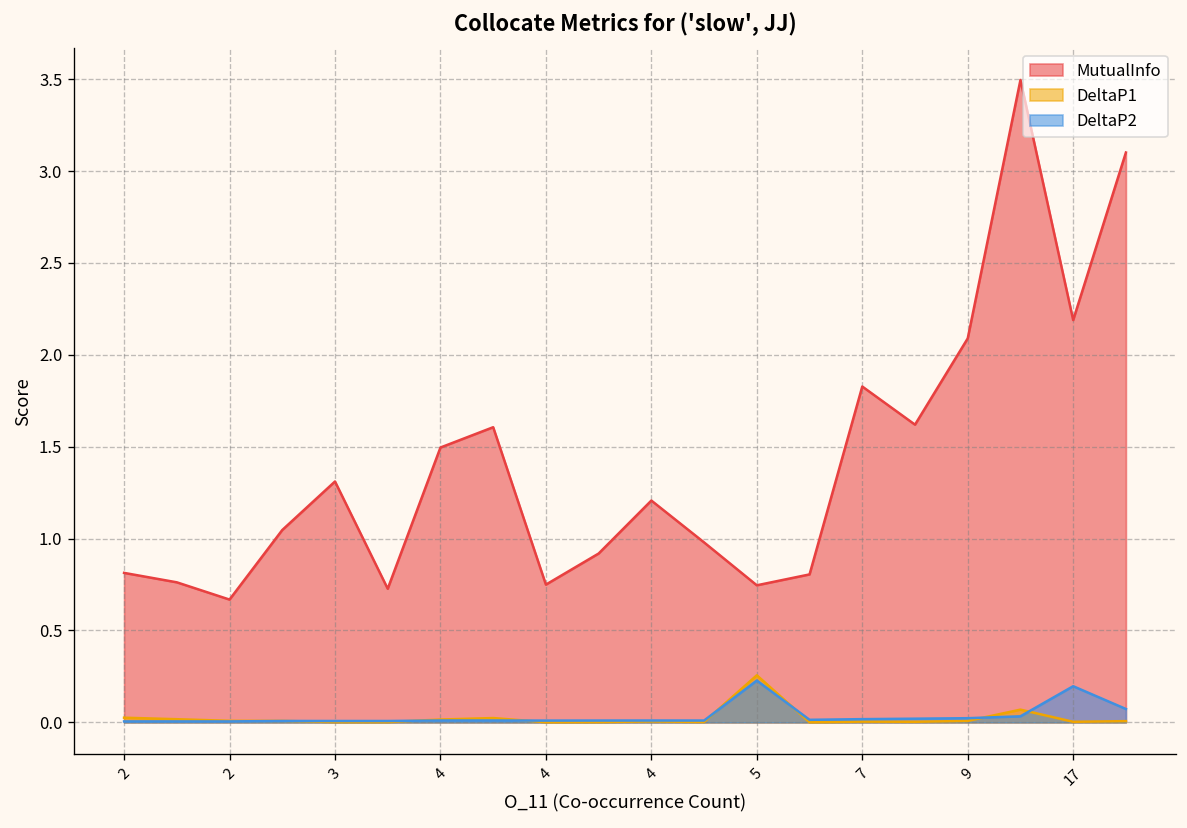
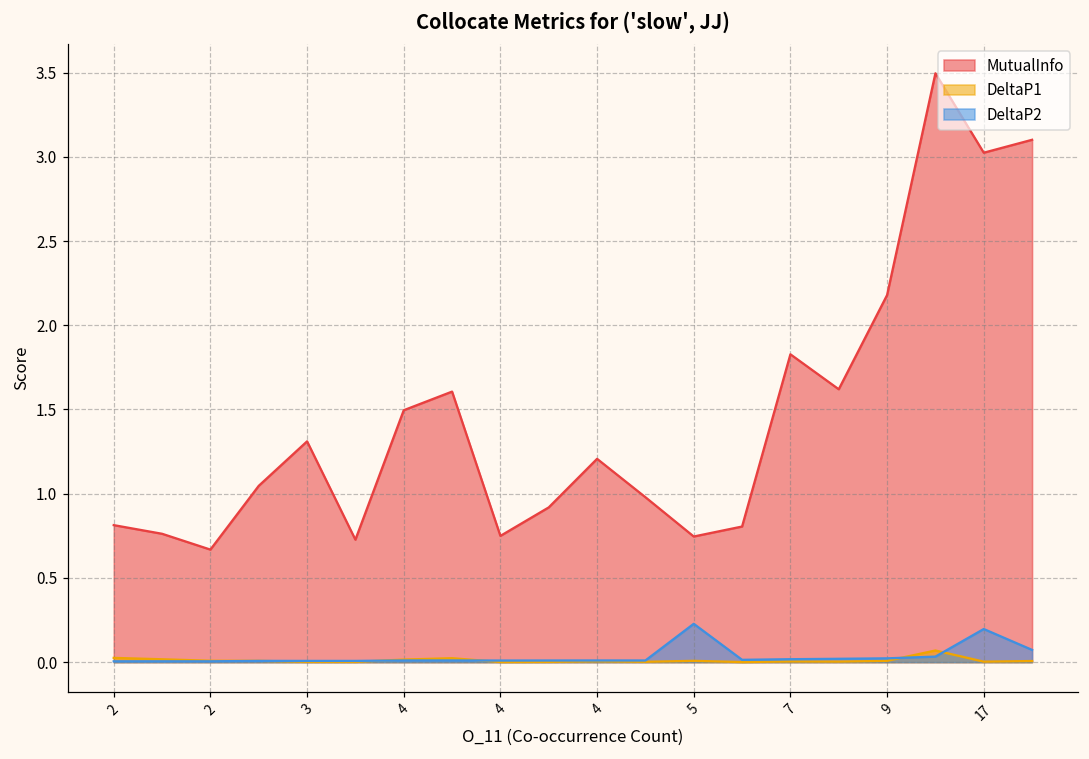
  {
    "MutualInfo": {
      "3": 1.31,
      "5": 0.75,
      "7": 1.83,
-     "9": 2.09,
-     "17": 2.19
+     "9": 2.18,
+     "17": 3.02
    },
    "DeltaP1": {
-     "5": 0.26,
+     "5": 0.01,
      "17": 0.00
    },
    "DeltaP2": {
      "5": 0.23,
      "17": 0.20
    }
  }
